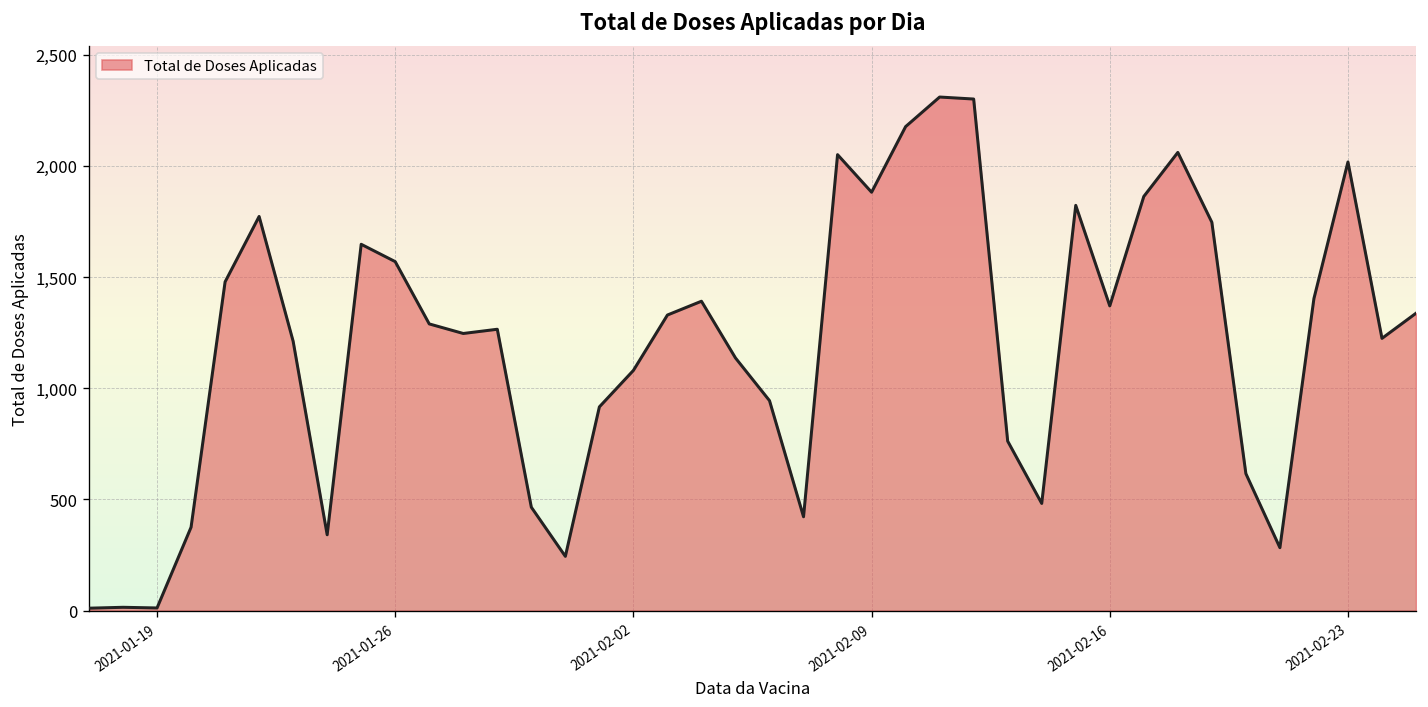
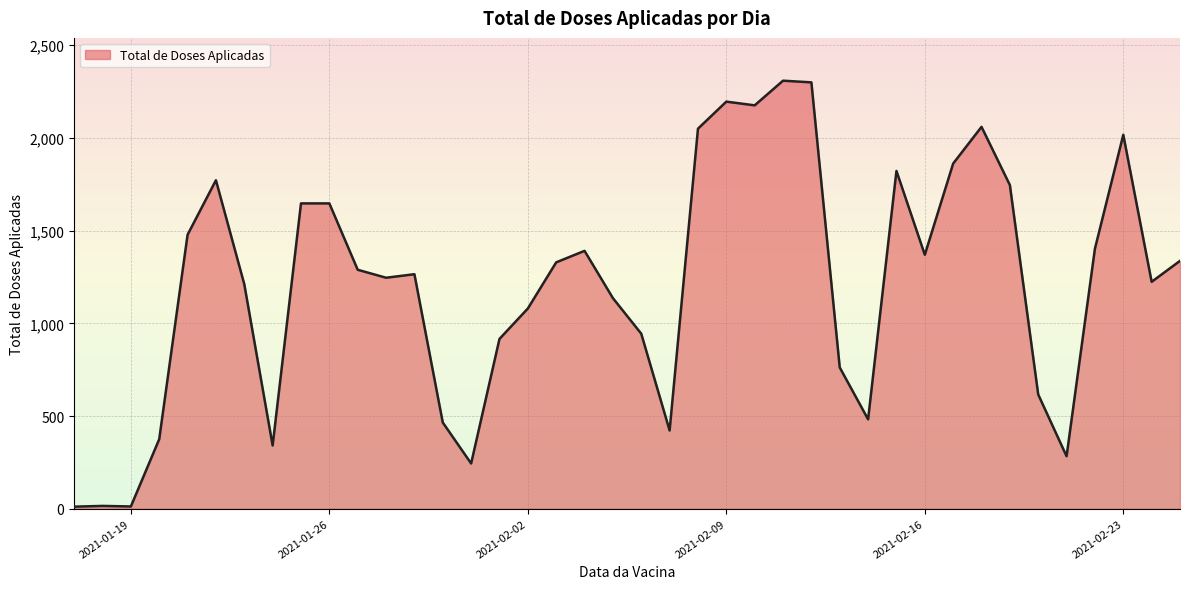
  {
    "2021-01-19": "10",
-   "2021-01-26": "1,570",
+   "2021-01-26": "1,650",
    "2021-02-02": "1,080",
-   "2021-02-09": "1,880",
+   "2021-02-09": "2,200",
    "2021-02-16": "1,370",
    "2021-02-23": "2,020"
  }
